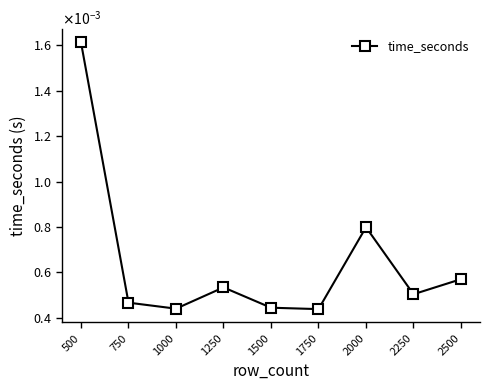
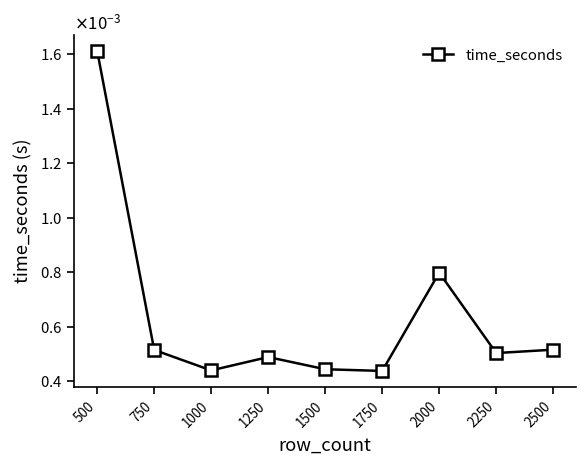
  {
    "500": 0.00161,
-   "750": 0.00047,
+   "750": 0.00052,
    "1000": 0.00044,
-   "1250": 0.00053,
+   "1250": 0.00049,
    "1500": 0.00044,
    "1750": 0.00044,
    "2000": 0.00080,
    "2250": 0.00050,
-   "2500": 0.00057
+   "2500": 0.00052
  }
